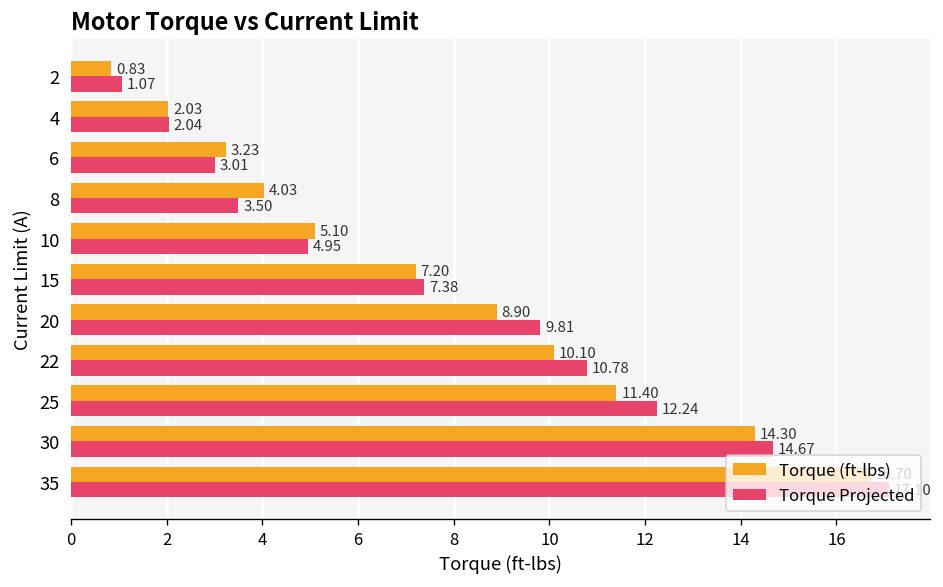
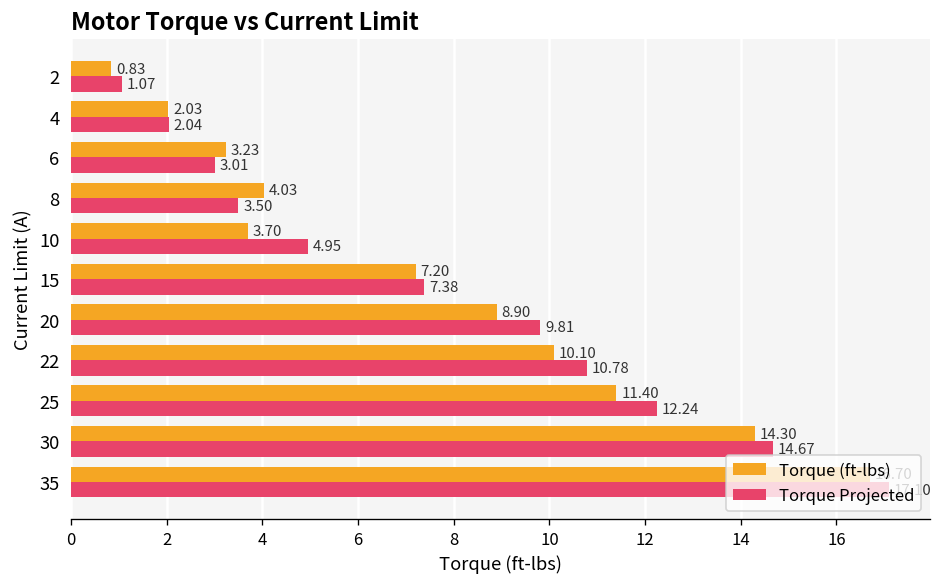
  {
    "Torque (ft-lbs)": {
      "2": 0.83,
      "4": 2.03,
      "6": 3.23,
      "8": 4.03,
-     "10": 5.10,
+     "10": 3.70,
      "15": 7.20,
      "20": 8.90,
      "22": 10.10,
      "25": 11.40,
      "30": 14.30
    },
    "Torque Projected": {
      "2": 1.07,
      "4": 2.04,
      "6": 3.01,
      "8": 3.50,
      "10": 4.95,
      "15": 7.38,
      "20": 9.81,
      "22": 10.78,
      "25": 12.24
    }
  }
